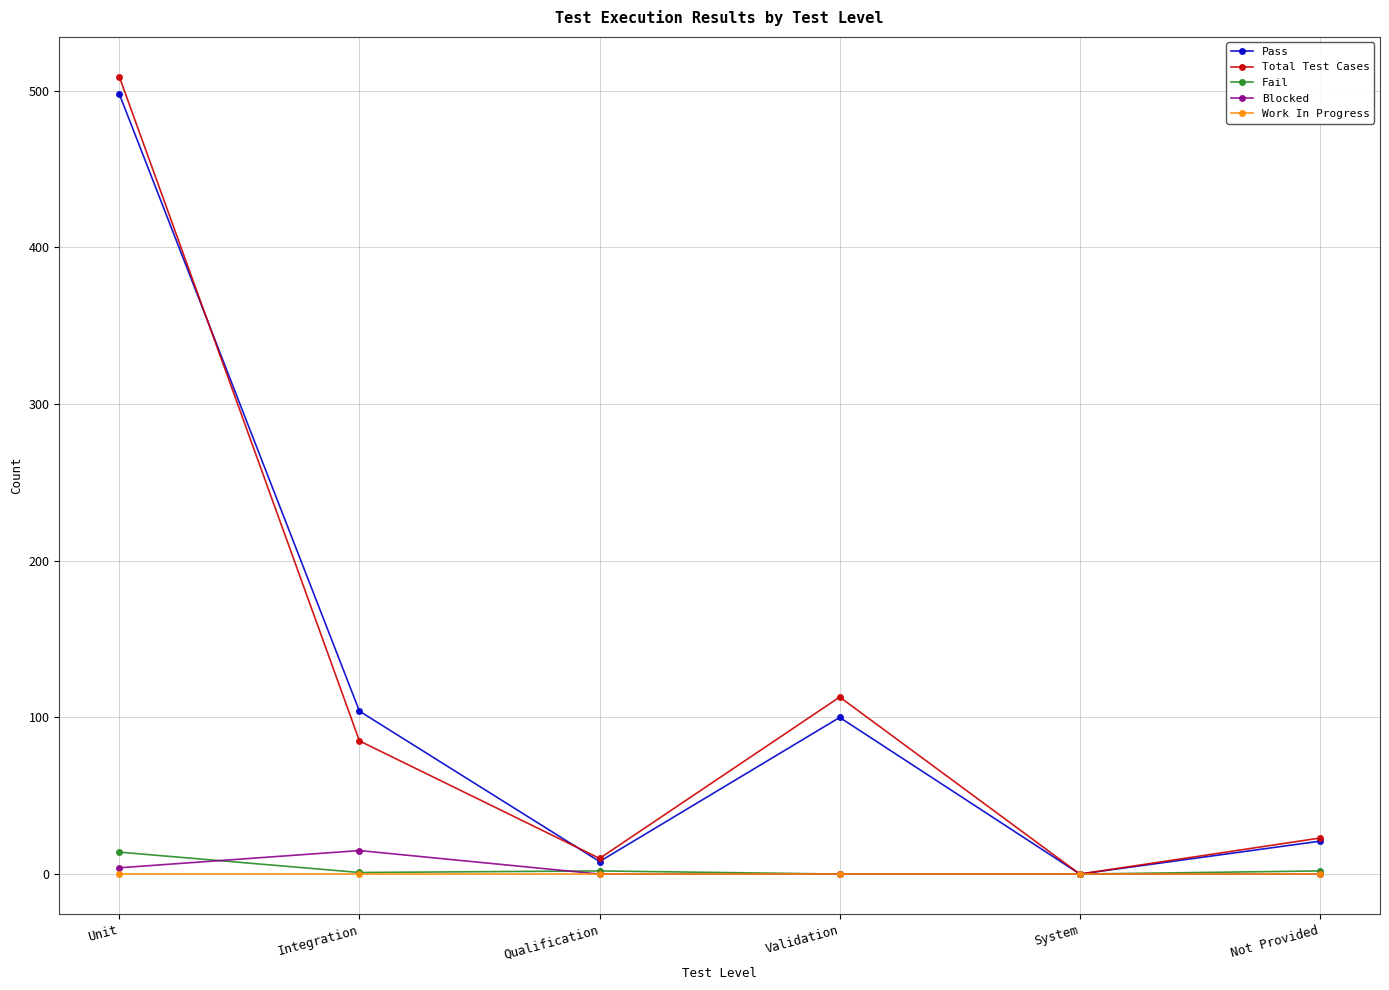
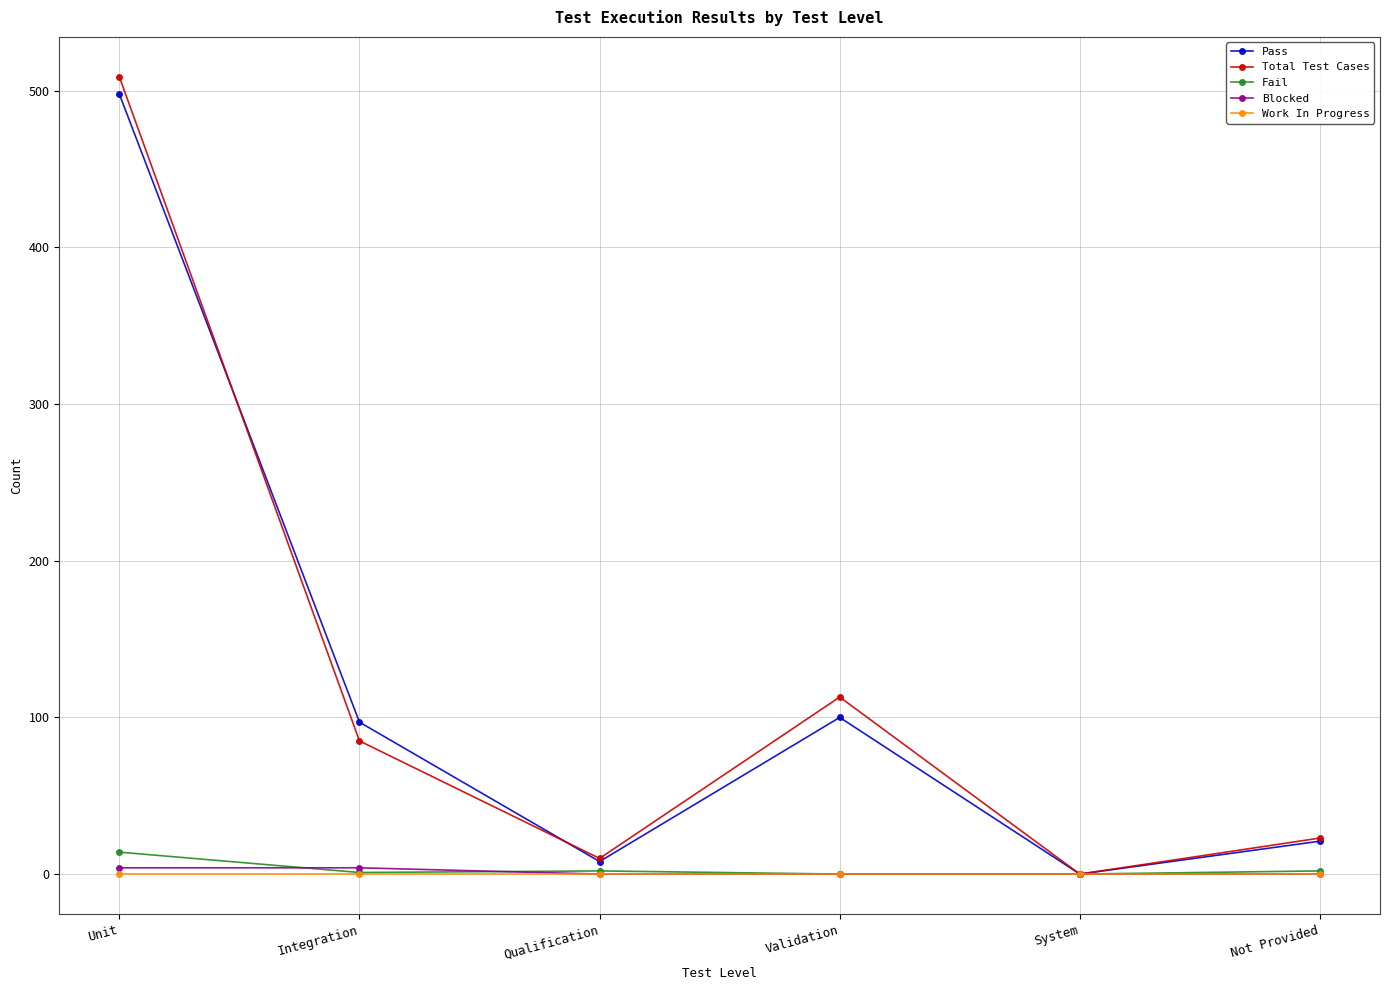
  {
    "Pass": {
      "Unit": 498,
-     "Integration": 104,
+     "Integration": 97,
      "Qualification": 8,
      "Validation": 100,
      "Not Provided": 21
    },
    "Total Test Cases": {
      "Unit": 509,
      "Integration": 85,
      "Qualification": 10,
      "Validation": 113,
      "Not Provided": 23
    },
    "Fail": {
      "Unit": 14,
      "Qualification": 2,
      "Not Provided": 2
    },
    "Blocked": {
      "Unit": 4,
-     "Integration": 15
+     "Integration": 4
    },
    "Work In Progress": {
      "Unit": 0
    }
  }
